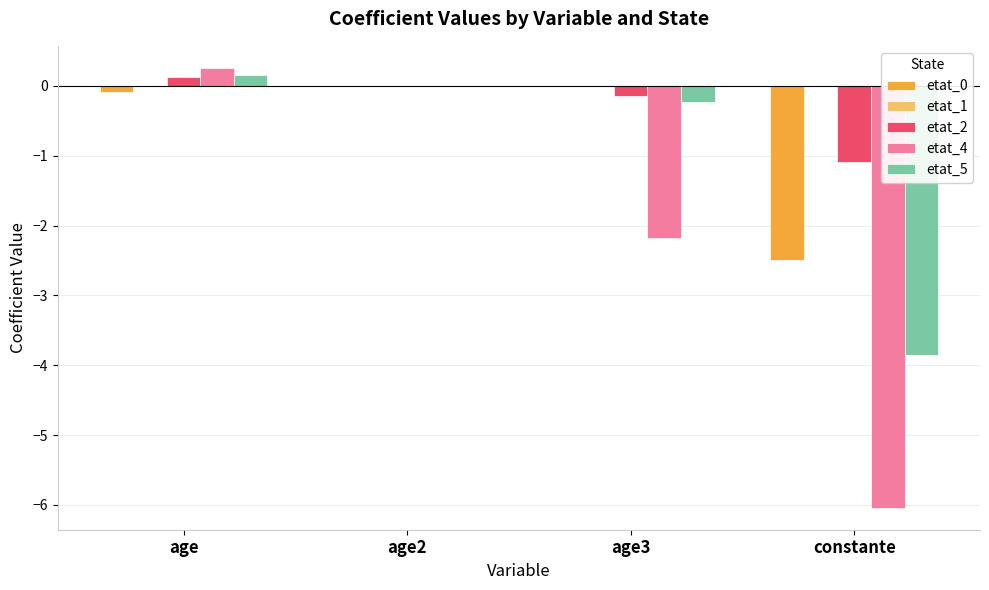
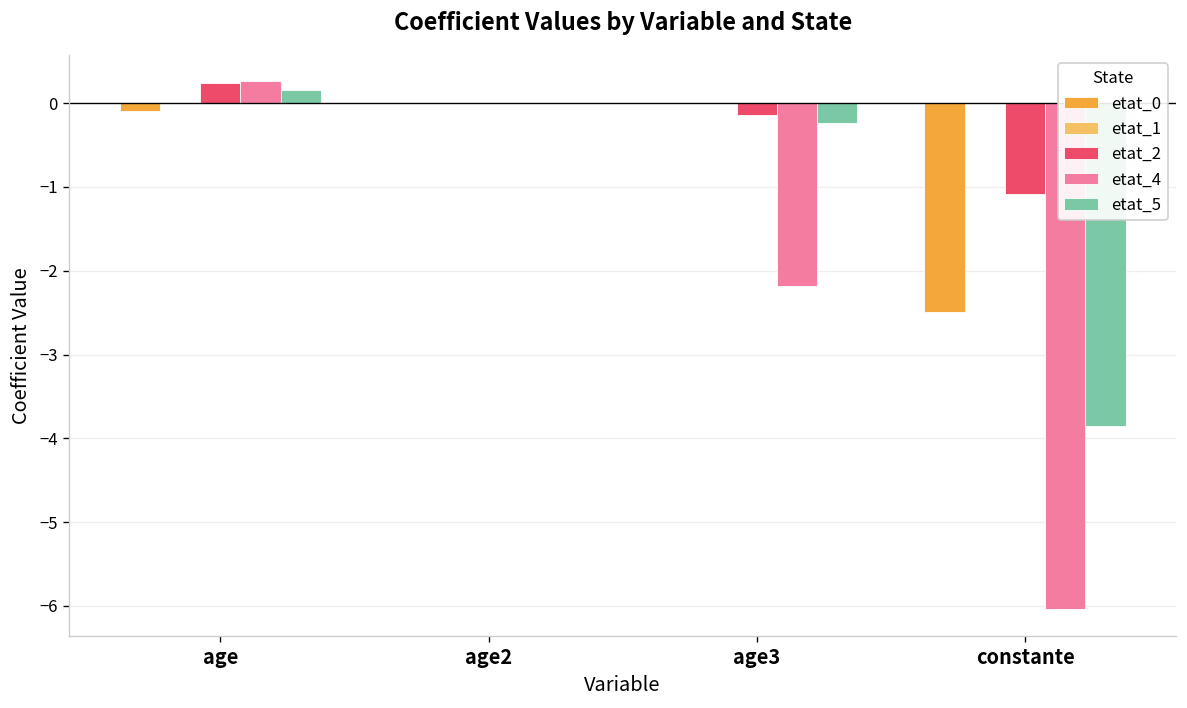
  {
    "etat_2": {
-     "age": 0.1,
+     "age": 0.2,
      "age3": -0.1,
      "constante": -1.1
    },
    "etat_4": {
      "age": 0.3,
      "age3": -2.2,
      "constante": -6.0
    },
    "etat_5": {
      "age": 0.2,
      "age3": -0.2,
      "constante": -3.9
    }
  }
